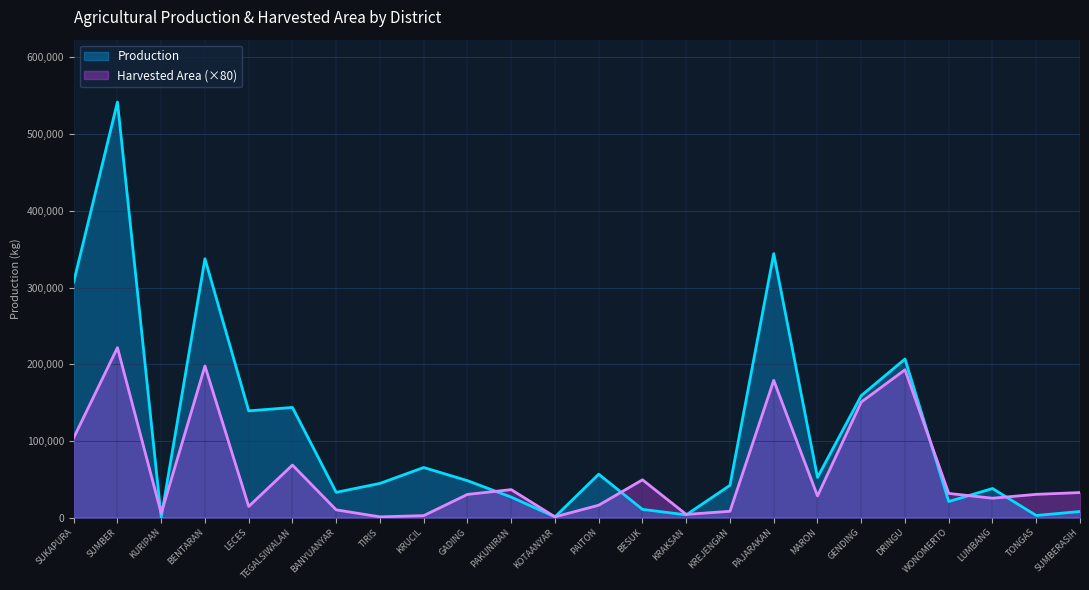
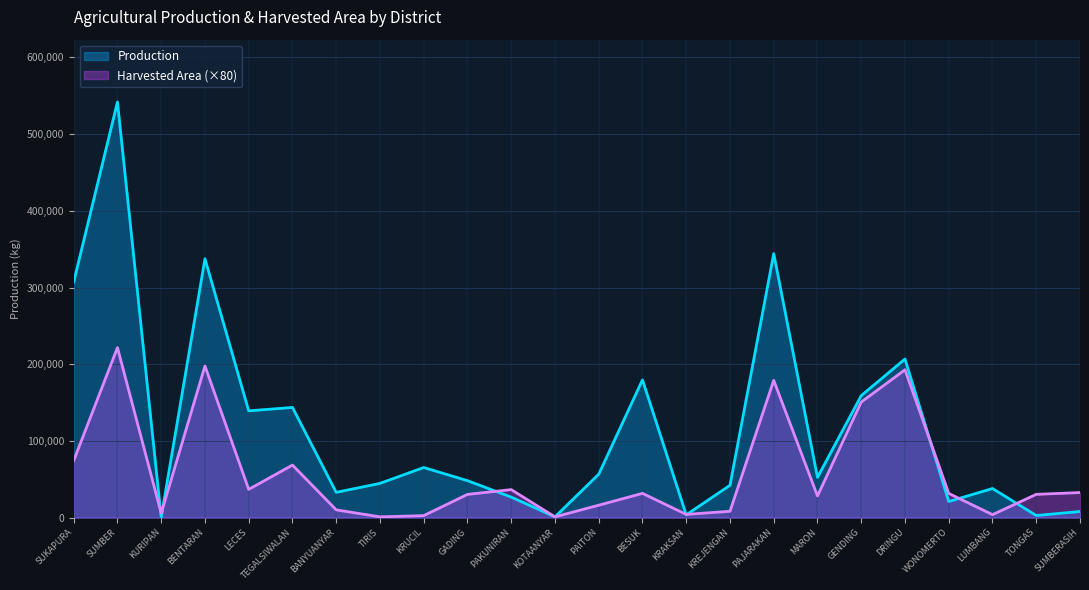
  {
    "Production": {
      "SUKAPURA": "310,000",
      "SUMBER": "540,000",
      "KURIPAN": "0",
      "BENTARAN": "340,000",
      "LECES": "140,000",
      "TEGALSIWALAN": "140,000",
      "BANYUANYAR": "30,000",
      "TIRIS": "40,000",
      "KRUCIL": "70,000",
      "GADING": "50,000",
      "PAKUNIRAN": "30,000",
      "PAITON": "60,000",
-     "BESUK": "10,000",
+     "BESUK": "180,000",
      "KREJENGAN": "40,000",
      "PAJARAKAN": "340,000",
      "MARON": "50,000",
      "GENDING": "160,000",
      "DRINGU": "210,000",
      "WONOMERTO": "20,000",
      "LUMBANG": "40,000",
      "TONGAS": "0",
      "SUMBERASIH": "10,000"
    },
    "Harvested Area (×80)": {
-     "SUKAPURA": "100,000",
+     "SUKAPURA": "70,000",
      "SUMBER": "220,000",
      "KURIPAN": "10,000",
      "BENTARAN": "200,000",
-     "LECES": "10,000",
+     "LECES": "40,000",
      "TEGALSIWALAN": "70,000",
      "BANYUANYAR": "10,000",
      "TIRIS": "0",
      "KRUCIL": "0",
      "GADING": "30,000",
      "PAKUNIRAN": "40,000",
      "PAITON": "20,000",
-     "BESUK": "50,000",
+     "BESUK": "30,000",
      "KREJENGAN": "10,000",
      "PAJARAKAN": "180,000",
      "MARON": "30,000",
      "GENDING": "150,000",
      "DRINGU": "190,000",
      "WONOMERTO": "30,000",
-     "LUMBANG": "30,000",
+     "LUMBANG": "0",
      "TONGAS": "30,000",
      "SUMBERASIH": "30,000"
    }
  }
